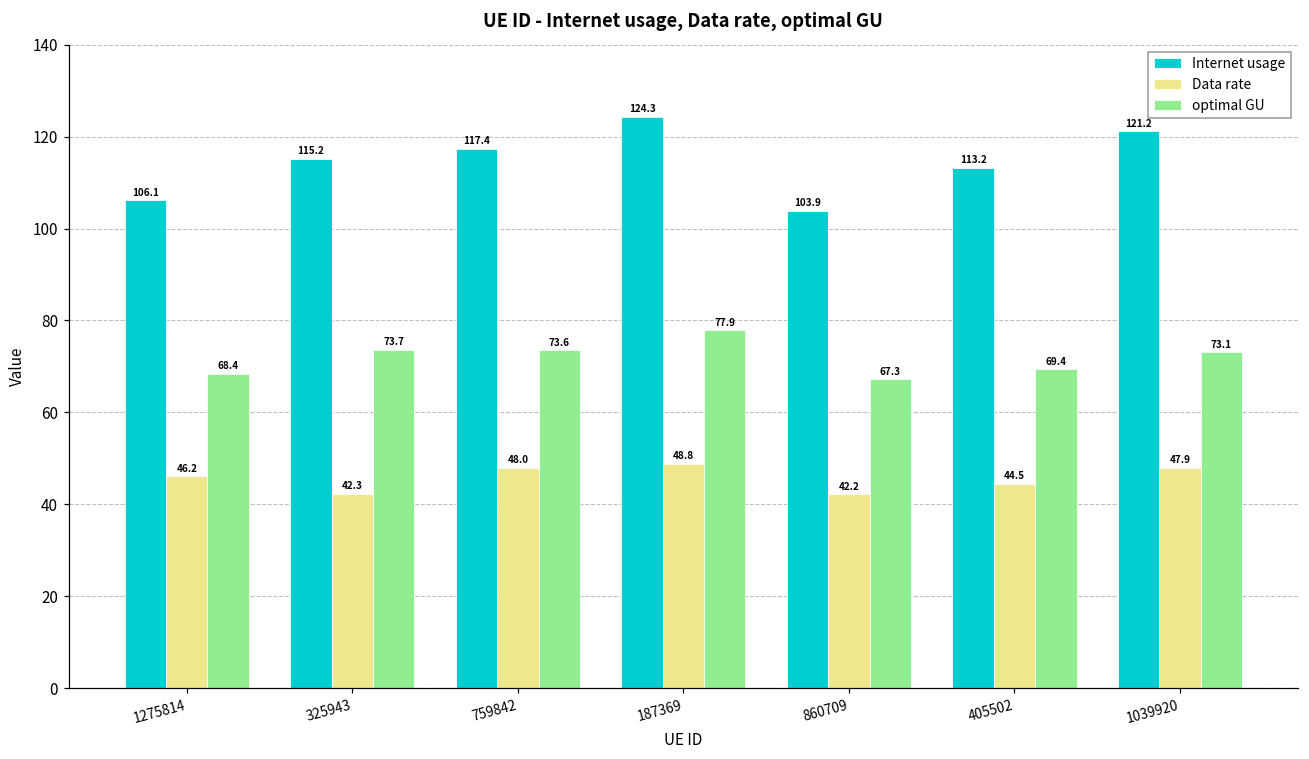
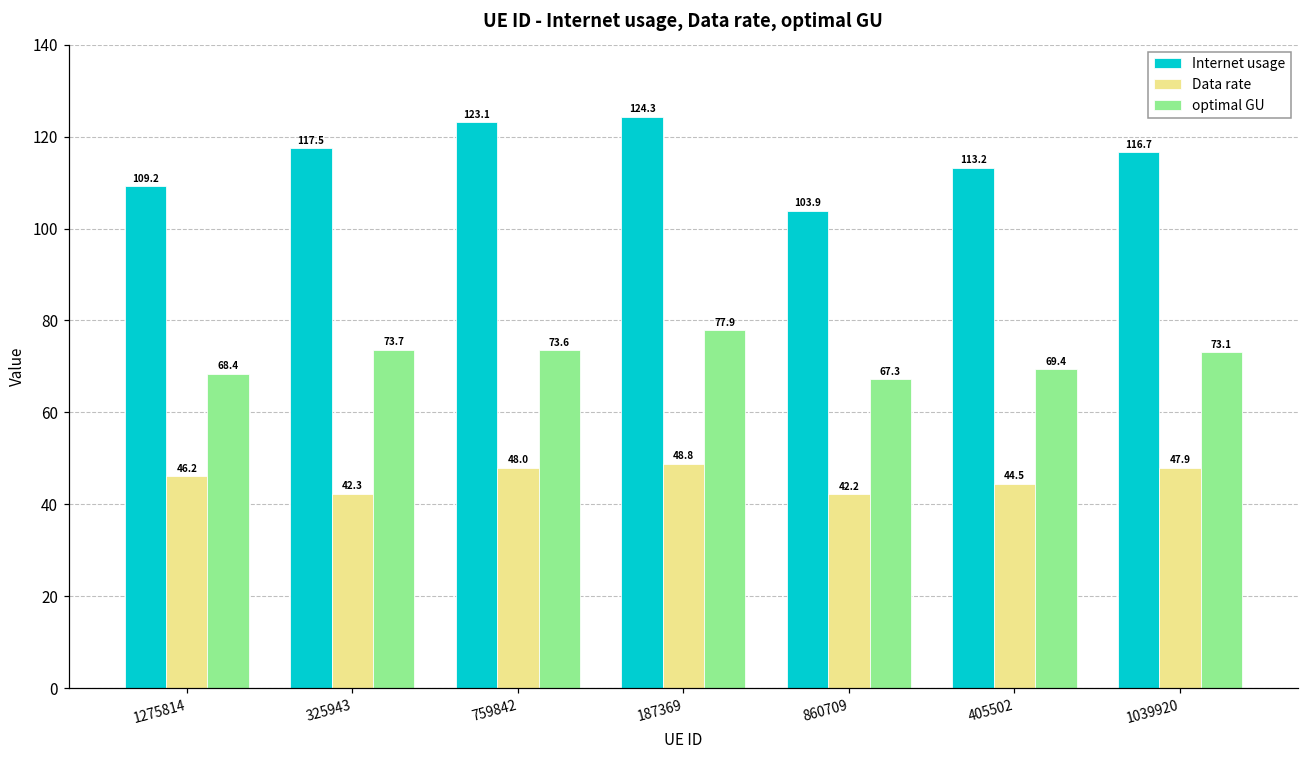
  {
    "Internet usage": {
-     "1275814": 106.1,
-     "325943": 115.2,
-     "759842": 117.4,
+     "1275814": 109.2,
+     "325943": 117.5,
+     "759842": 123.1,
      "187369": 124.3,
      "860709": 103.9,
      "405502": 113.2,
-     "1039920": 121.2
+     "1039920": 116.7
    },
    "Data rate": {
      "1275814": 46.2,
      "325943": 42.3,
      "759842": 48.0,
      "187369": 48.8,
      "860709": 42.2,
      "405502": 44.5,
      "1039920": 47.9
    },
    "optimal GU": {
      "1275814": 68.4,
      "325943": 73.7,
      "759842": 73.6,
      "187369": 77.9,
      "860709": 67.3,
      "405502": 69.4,
      "1039920": 73.1
    }
  }
